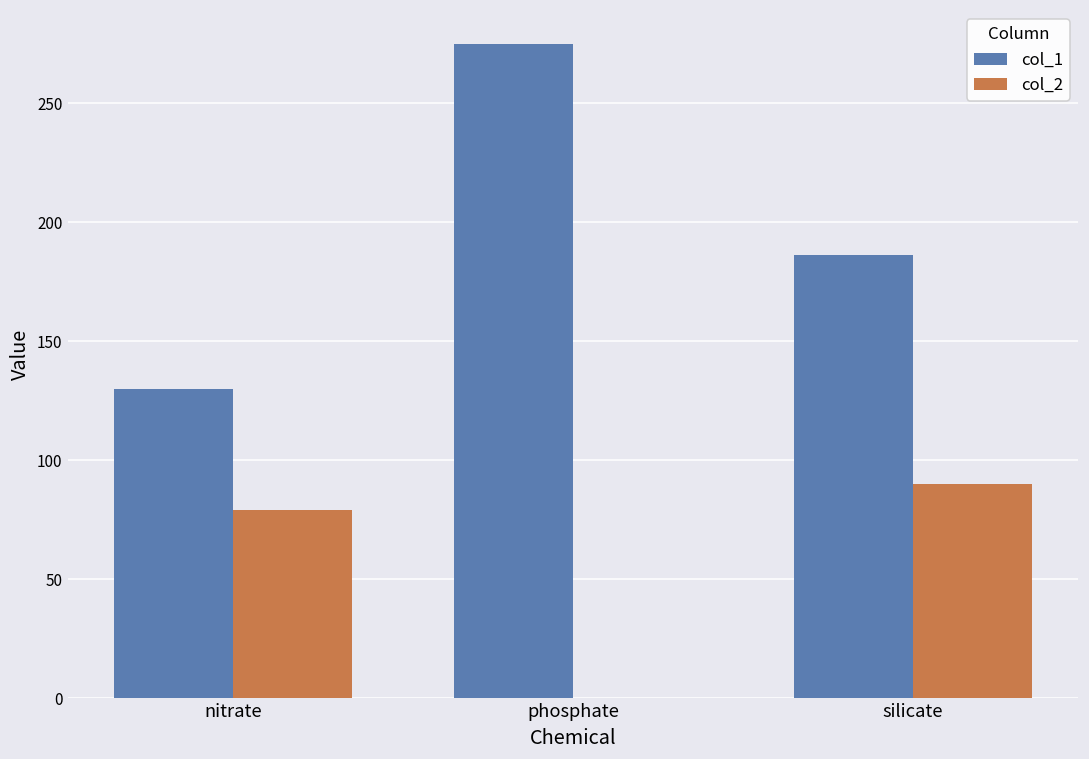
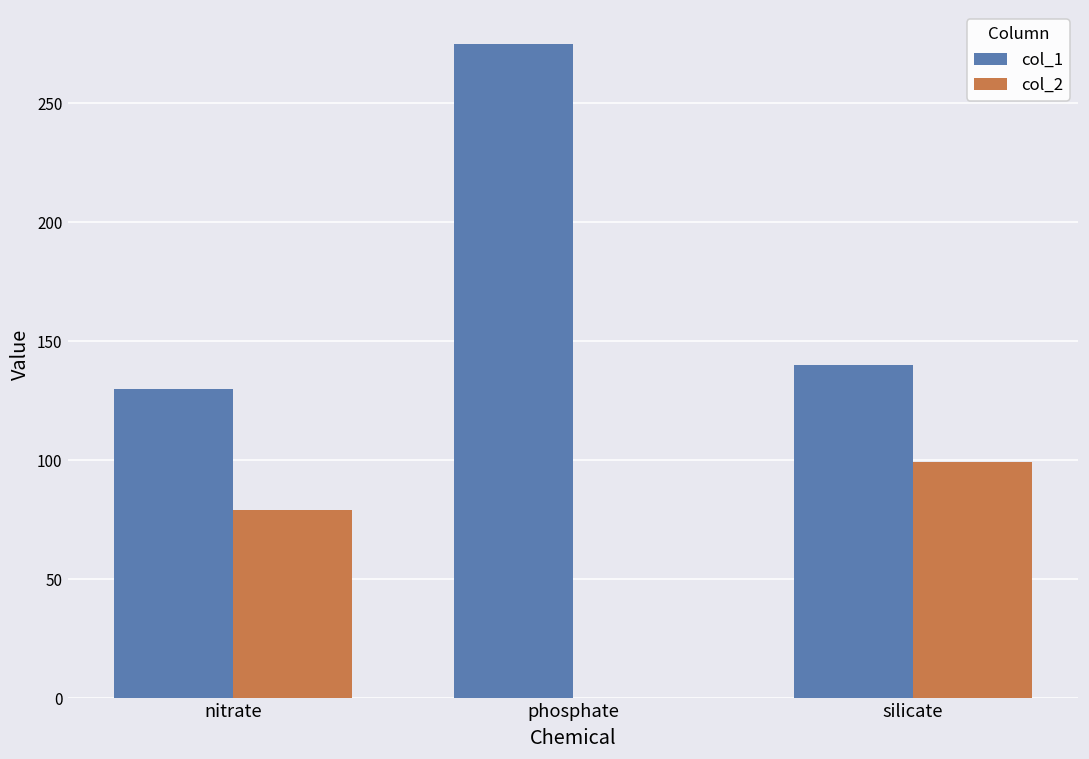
  {
    "col_1": {
      "nitrate": 130,
      "phosphate": 275,
-     "silicate": 186
+     "silicate": 140
    },
    "col_2": {
      "nitrate": 79,
      "phosphate": 0,
-     "silicate": 90
+     "silicate": 99
    }
  }
